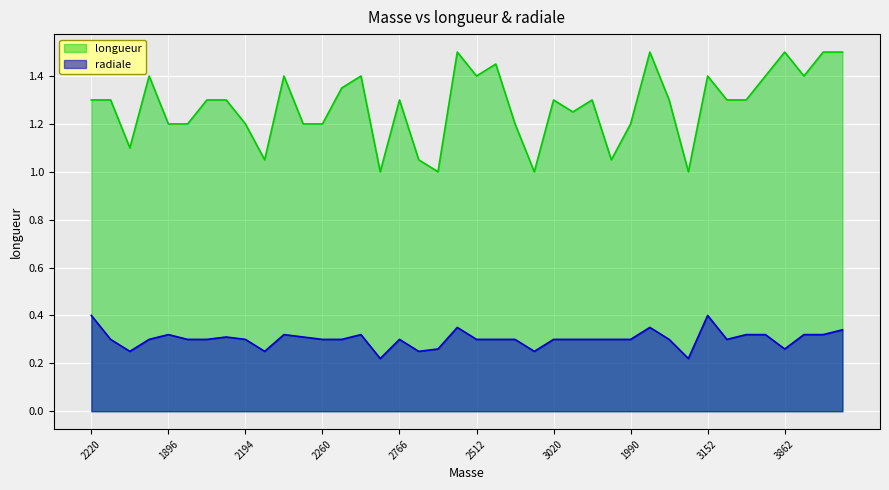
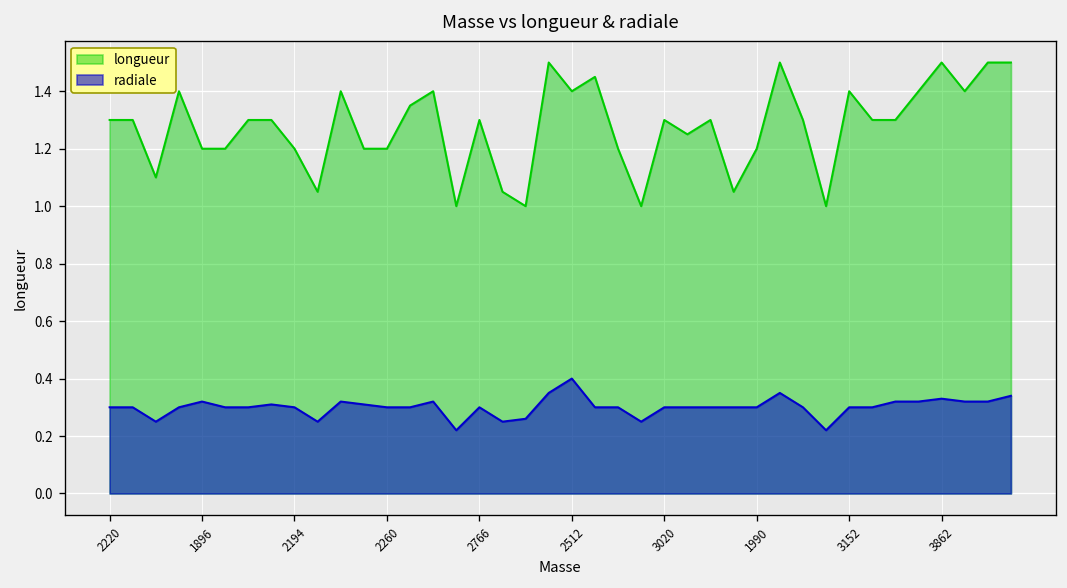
  {
    "longueur": {
      "2220": 1.30,
      "1896": 1.20,
      "2194": 1.20,
      "2260": 1.20,
      "2766": 1.30,
      "2512": 1.40,
      "3020": 1.30,
      "1990": 1.20,
      "3152": 1.40,
      "3862": 1.50
    },
    "radiale": {
-     "2220": 0.4,
+     "2220": 0.3,
      "1896": 0.32,
      "2194": 0.30,
      "2260": 0.30,
      "2766": 0.30,
-     "2512": 0.3,
+     "2512": 0.4,
      "3020": 0.30,
      "1990": 0.30,
-     "3152": 0.4,
-     "3862": 0.26
+     "3152": 0.3,
+     "3862": 0.33
    }
  }
